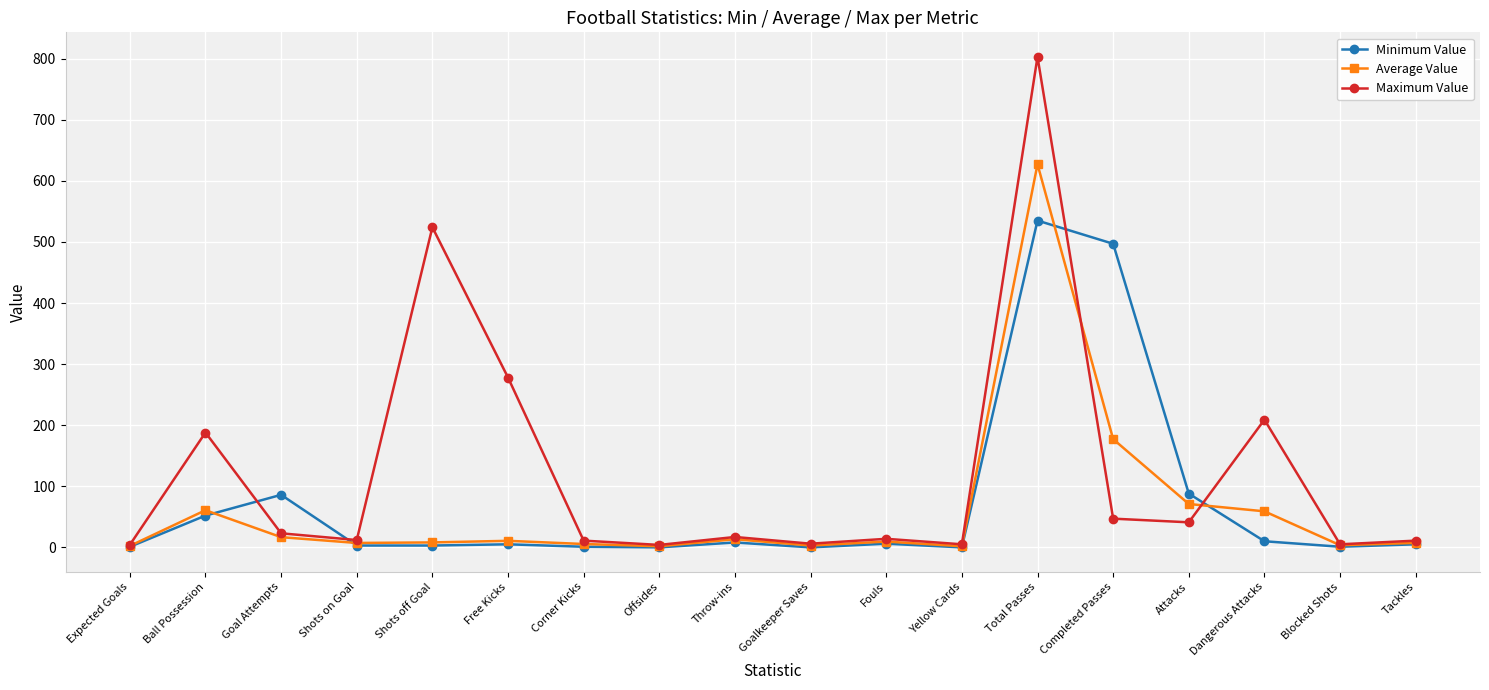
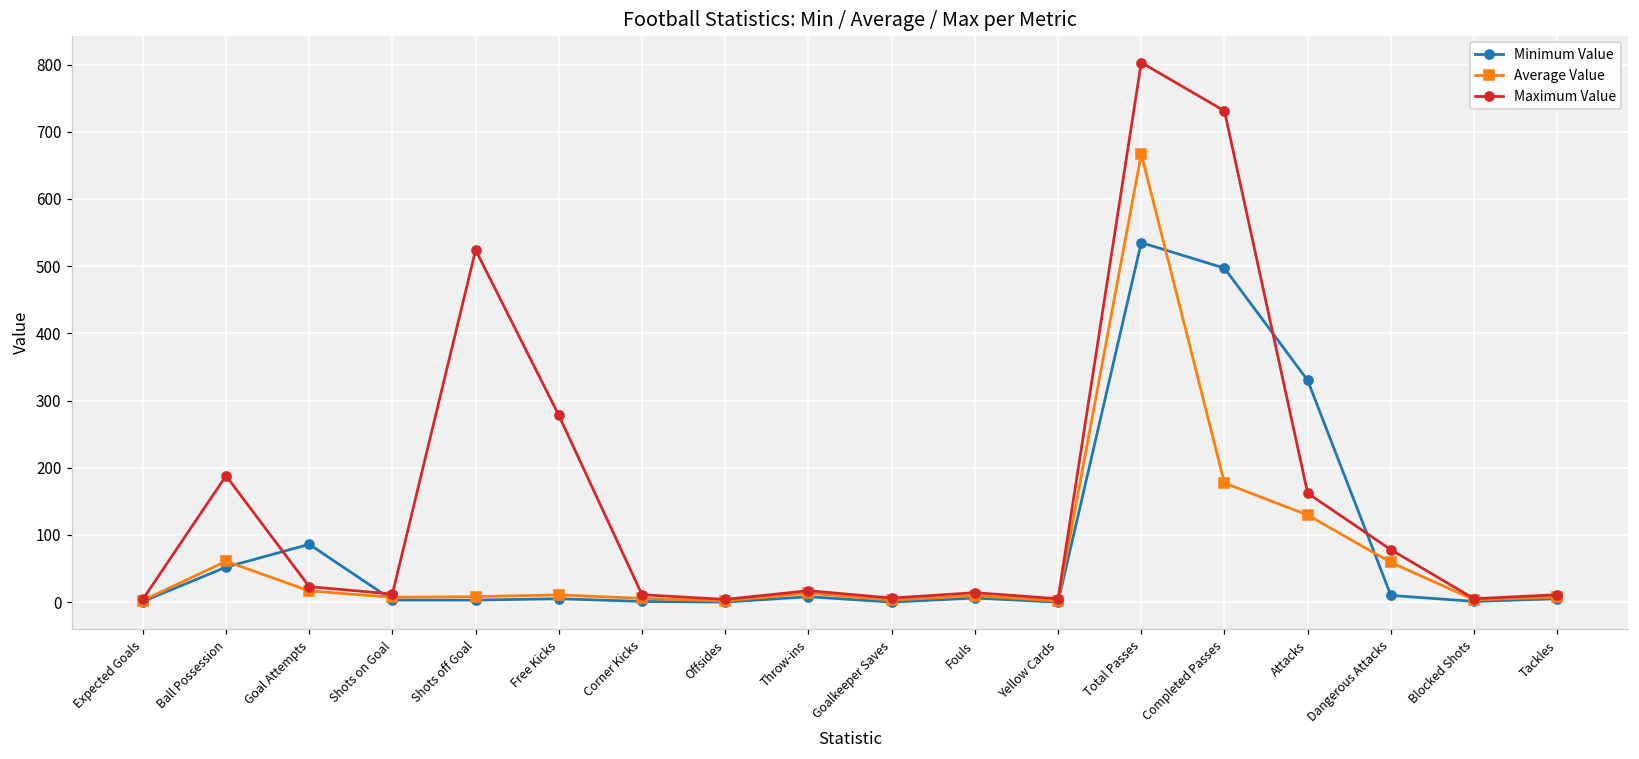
  {
    "Minimum Value": {
      "Ball Possession": 50,
      "Goal Attempts": 90,
      "Shots off Goal": 0,
      "Free Kicks": 10,
      "Corner Kicks": 0,
      "Throw-ins": 10,
      "Total Passes": 540,
      "Completed Passes": 500,
-     "Attacks": 90,
+     "Attacks": 330,
      "Dangerous Attacks": 10
    },
    "Average Value": {
      "Ball Possession": 60,
      "Goal Attempts": 20,
      "Shots off Goal": 10,
      "Free Kicks": 10,
      "Corner Kicks": 10,
-     "Total Passes": 630,
+     "Total Passes": 670,
      "Completed Passes": 180,
-     "Attacks": 70,
+     "Attacks": 130,
      "Dangerous Attacks": 60
    },
    "Maximum Value": {
      "Ball Possession": 190,
      "Goal Attempts": 20,
      "Shots on Goal": 10,
      "Shots off Goal": 520,
      "Free Kicks": 280,
      "Corner Kicks": 10,
      "Fouls": 10,
      "Total Passes": 800,
-     "Completed Passes": 50,
-     "Attacks": 40,
-     "Dangerous Attacks": 210
+     "Completed Passes": 730,
+     "Attacks": 160,
+     "Dangerous Attacks": 80
    }
  }
